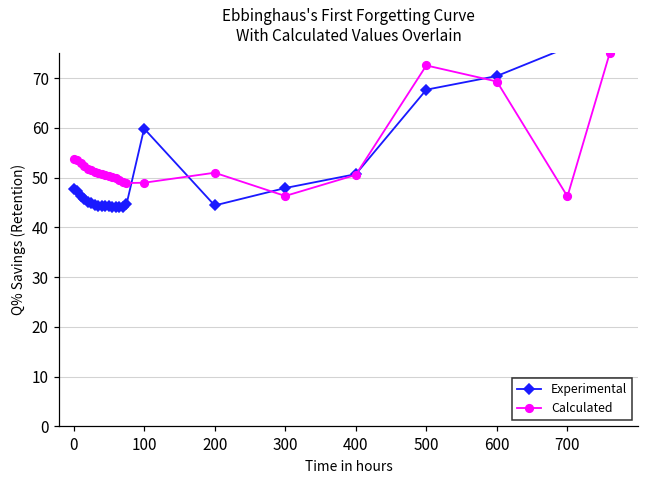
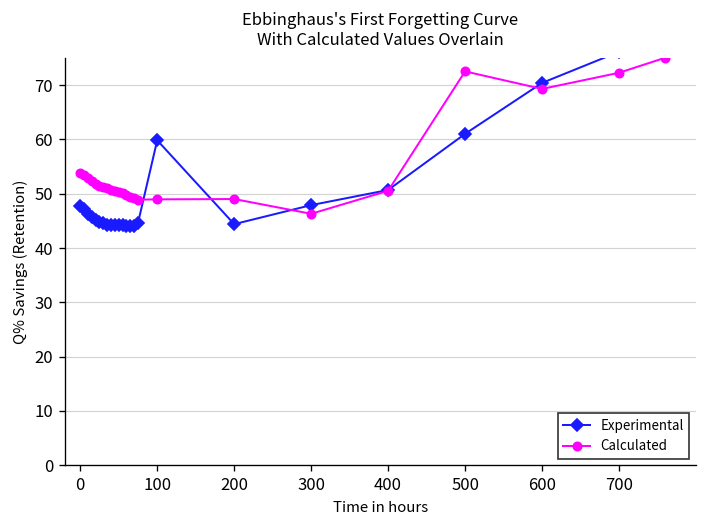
  {
    "Experimental": {
      "0": 48,
      "100": 60,
      "200": 44,
      "300": 48,
-     "500": 68,
+     "500": 61,
      "600": 70
    },
    "Calculated": {
      "0": 54,
      "100": 49,
-     "200": 51,
+     "200": 49,
      "300": 46,
      "500": 73,
      "600": 69,
-     "700": 46
+     "700": 72
    }
  }
